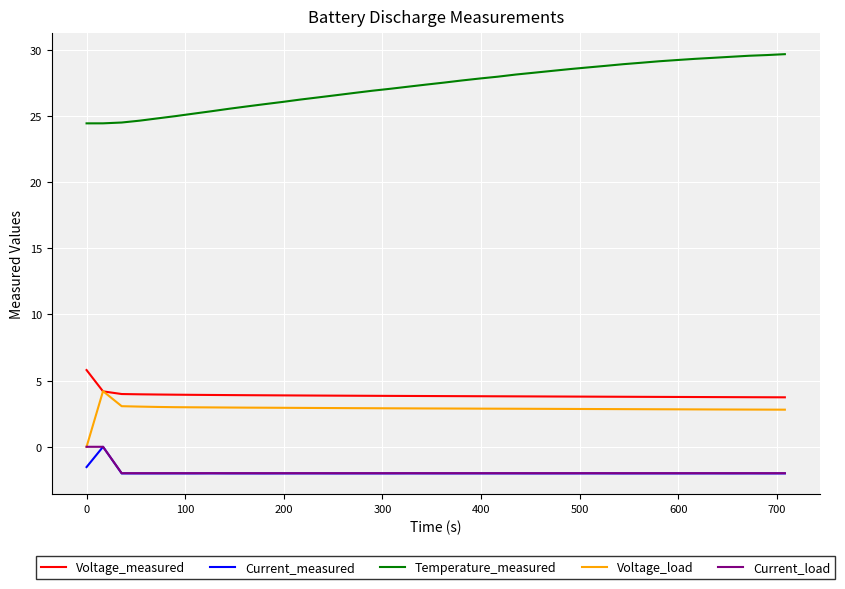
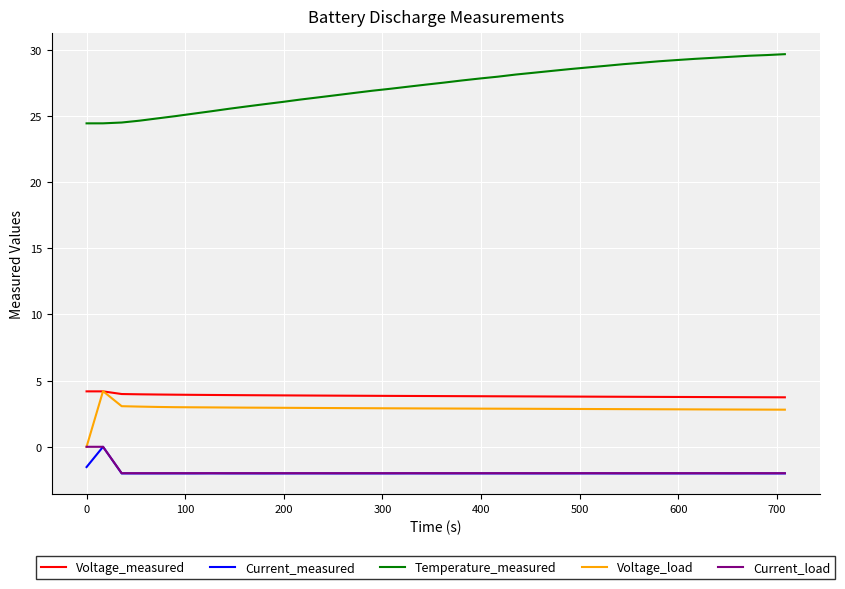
  {
    "Voltage_measured": {
-     "0": 5.8
+     "0": 4.2
    },
    "Current_measured": {
      "0": -1.5
    },
    "Temperature_measured": {
      "0": 24.4
    }
  }
